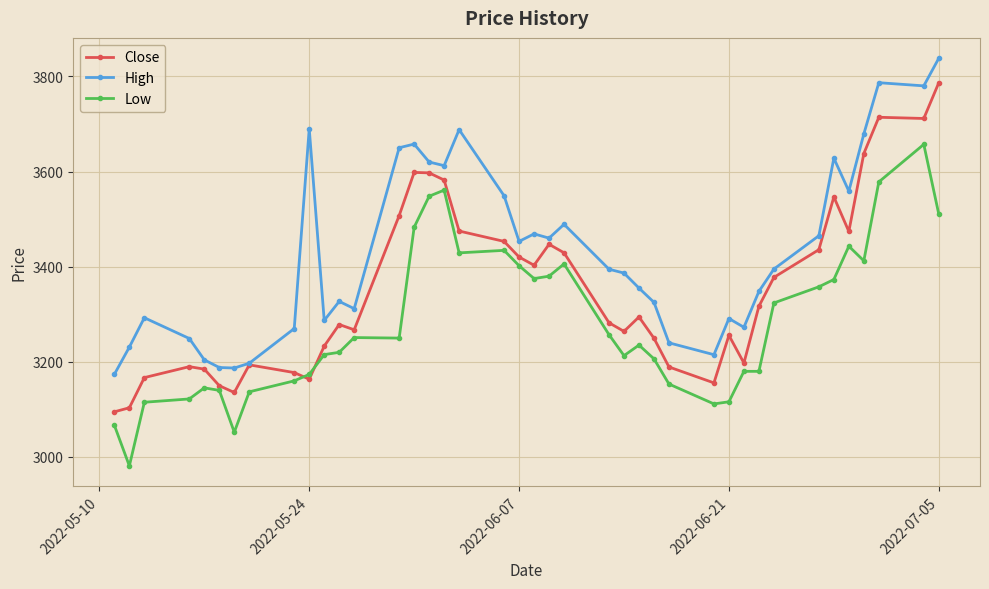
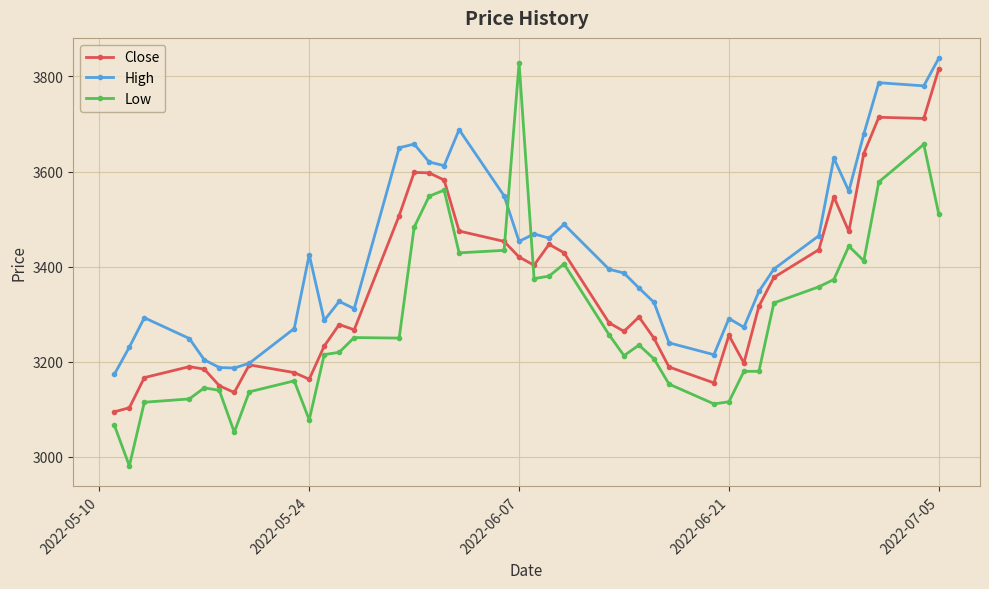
  {
    "Close": {
      "2022-05-24": 3160,
      "2022-06-07": 3420,
      "2022-06-21": 3260,
-     "2022-07-05": 3790
+     "2022-07-05": 3820
    },
    "High": {
-     "2022-05-24": 3690,
+     "2022-05-24": 3430,
      "2022-06-07": 3450,
      "2022-06-21": 3290,
      "2022-07-05": 3840
    },
    "Low": {
-     "2022-05-24": 3170,
-     "2022-06-07": 3400,
+     "2022-05-24": 3080,
+     "2022-06-07": 3830,
      "2022-06-21": 3120,
      "2022-07-05": 3510
    }
  }
